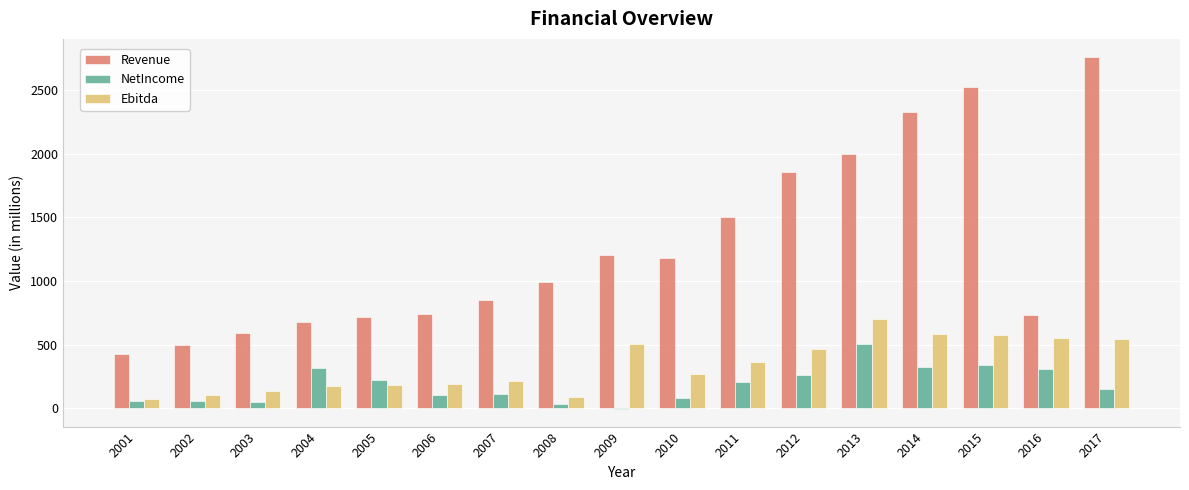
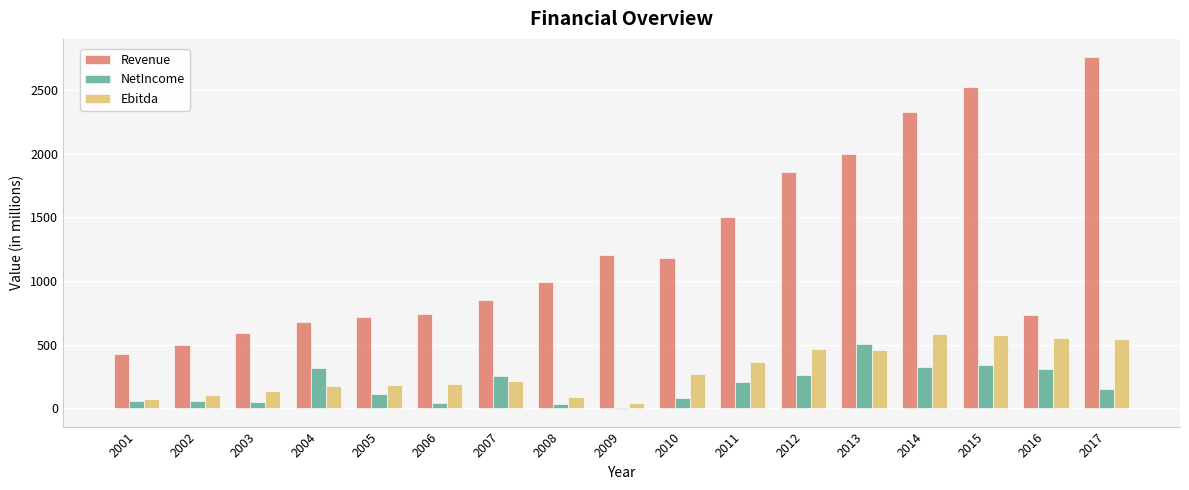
  {
    "Revenue": {
      "2001": 430,
      "2002": 500,
      "2003": 590,
      "2004": 680,
      "2005": 720,
      "2006": 740,
      "2007": 850,
      "2008": 1000,
      "2009": 1200,
      "2010": 1190,
      "2011": 1500,
      "2012": 1860,
      "2013": 2000,
      "2014": 2330,
      "2015": 2520,
      "2016": 740,
      "2017": 2770
    },
    "NetIncome": {
      "2001": 50,
      "2002": 60,
      "2003": 50,
      "2004": 310,
-     "2005": 220,
-     "2006": 110,
-     "2007": 110,
+     "2005": 110,
+     "2006": 40,
+     "2007": 250,
      "2008": 30,
      "2010": 80,
      "2011": 210,
      "2012": 260,
      "2013": 500,
      "2014": 320,
      "2015": 340,
      "2016": 310,
      "2017": 150
    },
    "Ebitda": {
      "2001": 70,
      "2002": 110,
      "2003": 130,
      "2004": 180,
      "2005": 190,
      "2006": 190,
      "2007": 210,
      "2008": 90,
-     "2009": 500,
+     "2009": 40,
      "2010": 270,
      "2011": 360,
      "2012": 460,
-     "2013": 700,
+     "2013": 460,
      "2014": 580,
      "2015": 580,
      "2016": 550,
      "2017": 550
    }
  }
